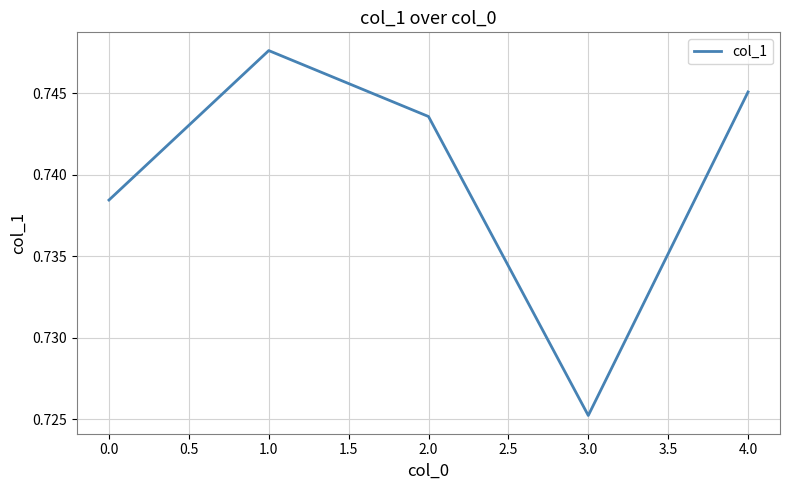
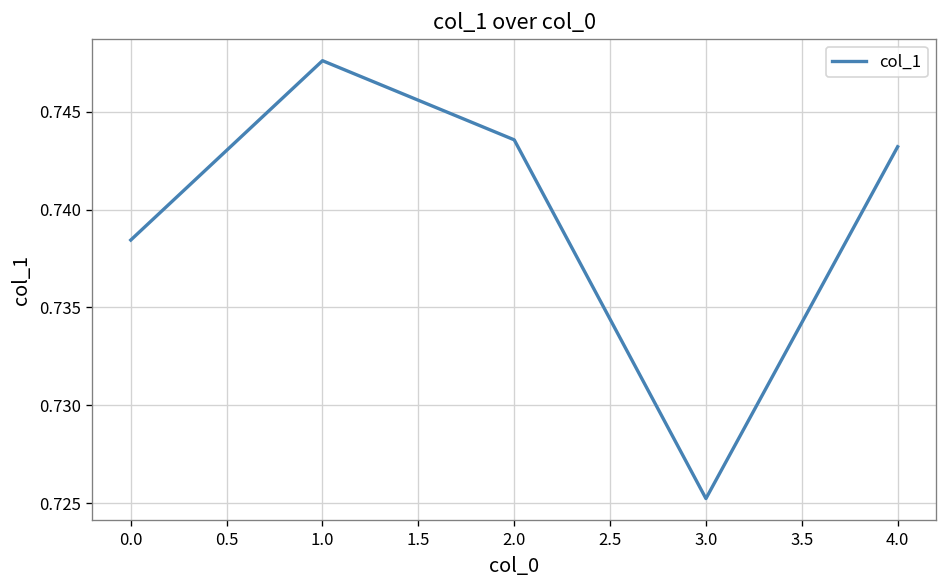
  {
    "0.0": 0.7384,
    "1.0": 0.7476,
    "2.0": 0.7436,
    "3.0": 0.7252,
-   "4.0": 0.7451
+   "4.0": 0.7432
  }
